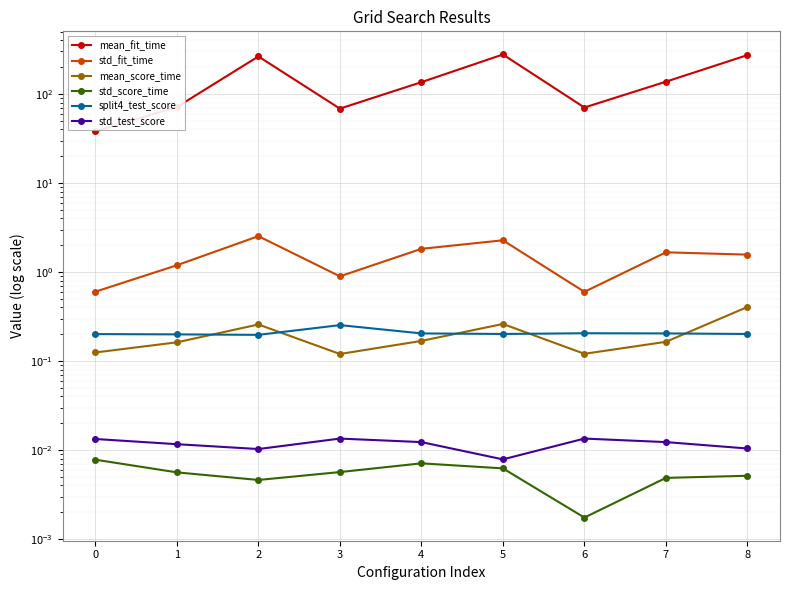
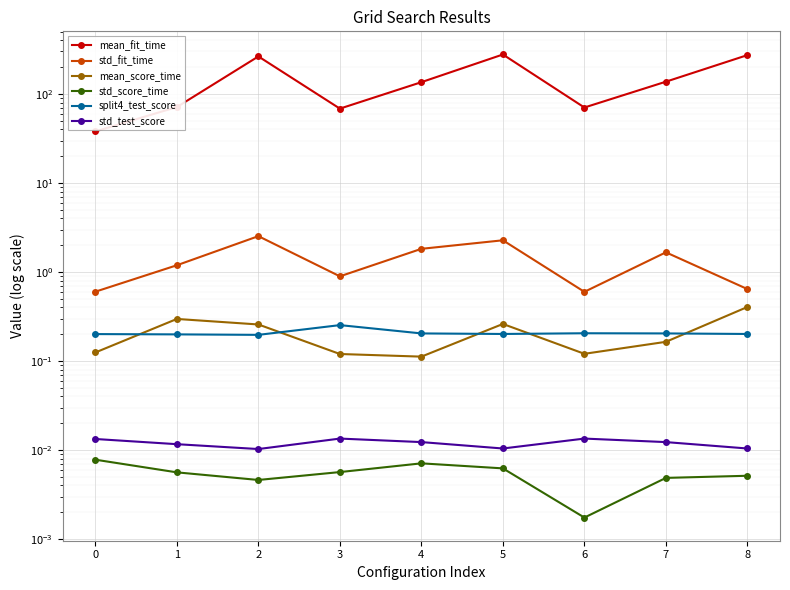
  {
    "mean_fit_time": {
      "0": 38,
      "2": 260,
      "3": 70,
      "4": 140,
      "5": 280,
      "6": 70,
      "7": 140,
      "8": 270
    },
    "std_fit_time": {
      "0": 0.6,
      "1": 1.2,
      "2": 2.5,
      "3": 0.9,
      "4": 1.8,
      "5": 2.3,
      "6": 0.6,
      "7": 1.7,
-     "8": 1.6
+     "8": 0.6
    },
    "mean_score_time": {
      "0": 0.12,
-     "1": 0.16,
+     "1": 0.30,
      "2": 0.26,
      "3": 0.12,
-     "4": 0.17,
+     "4": 0.11,
      "5": 0.26,
      "6": 0.12,
      "7": 0.16,
      "8": 0.4
    },
    "std_score_time": {
      "0": 0.008,
      "1": 0.006,
      "2": 0.005,
      "3": 0.006,
      "4": 0.007,
      "5": 0.006,
      "6": 0.0017,
      "7": 0.005,
      "8": 0.005
    },
    "split4_test_score": {
      "0": 0.20,
      "1": 0.20,
      "2": 0.20,
      "3": 0.25,
      "4": 0.20,
      "5": 0.20,
      "6": 0.21,
      "7": 0.20,
      "8": 0.20
    },
    "std_test_score": {
      "0": 0.013,
      "1": 0.012,
      "2": 0.010,
      "3": 0.013,
      "4": 0.012,
-     "5": 0.008,
+     "5": 0.010,
      "6": 0.013,
      "7": 0.012,
      "8": 0.010
    }
  }
